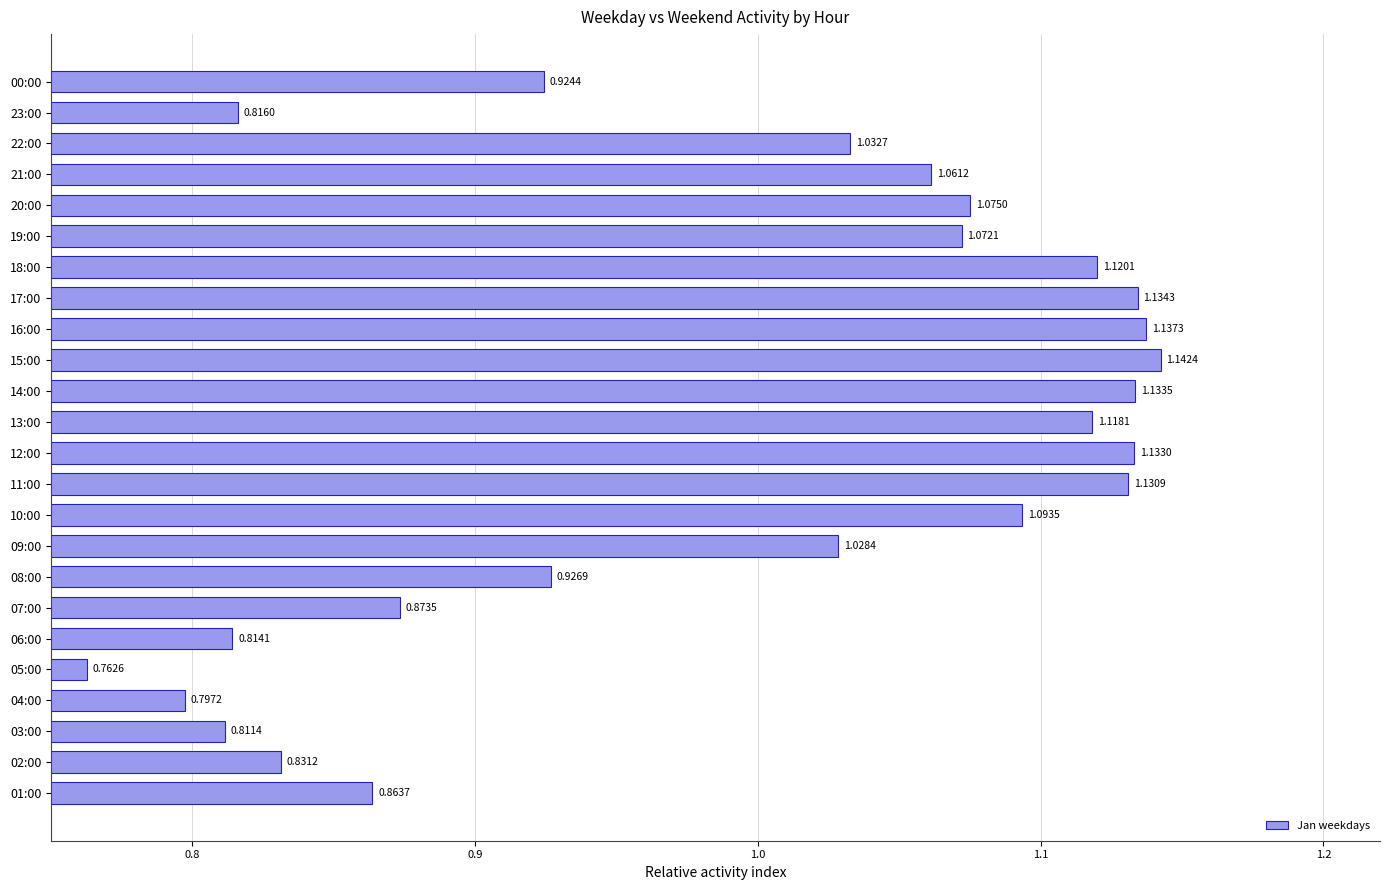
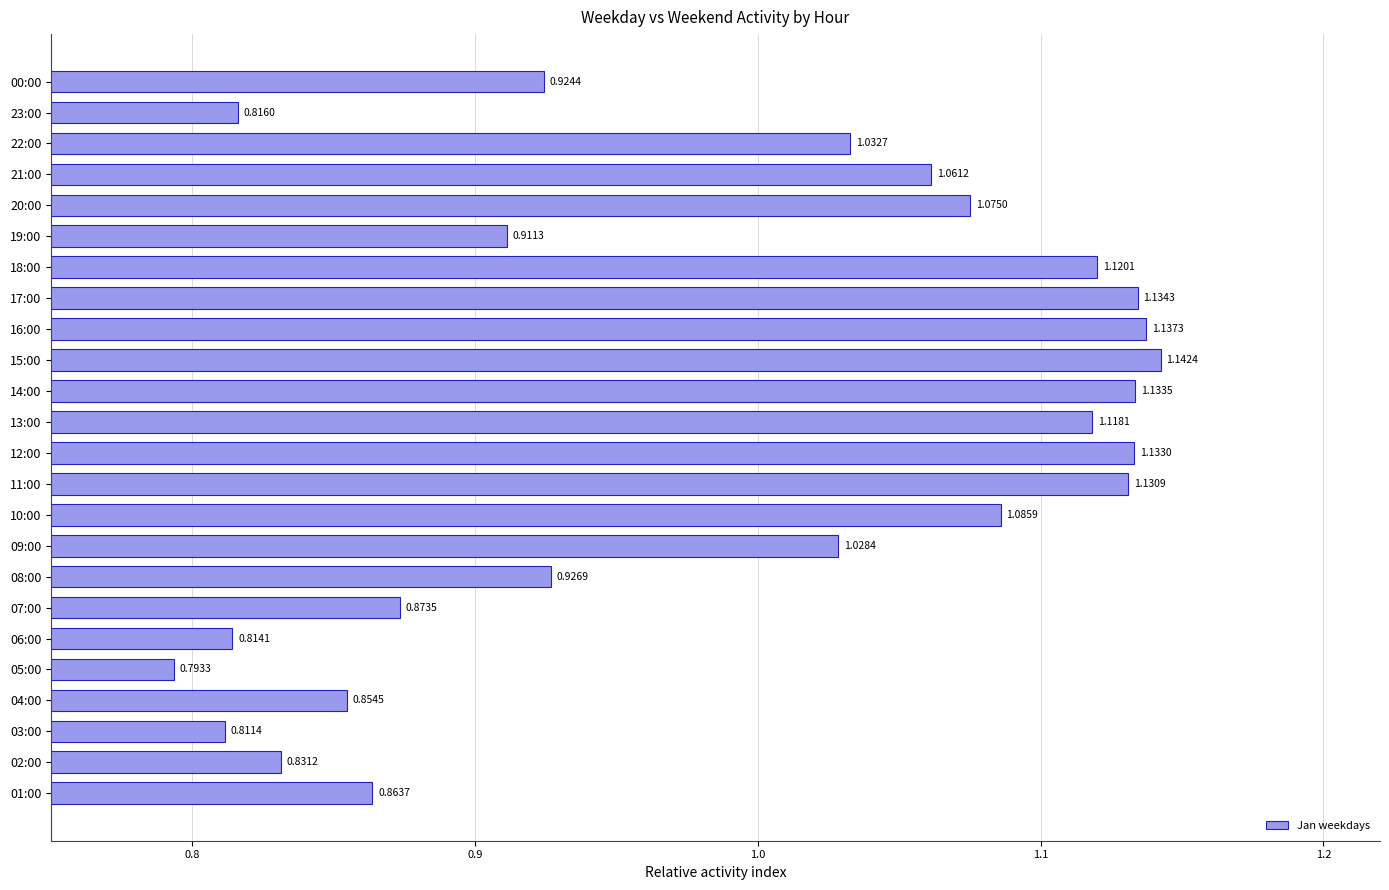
  {
    "00:00": 0.9244,
    "23:00": 0.8160,
    "22:00": 1.0327,
    "21:00": 1.0612,
    "20:00": 1.0750,
-   "19:00": 1.0721,
+   "19:00": 0.9113,
    "18:00": 1.1201,
    "17:00": 1.1343,
    "16:00": 1.1373,
    "15:00": 1.1424,
    "14:00": 1.1335,
    "13:00": 1.1181,
    "12:00": 1.1330,
    "11:00": 1.1309,
-   "10:00": 1.0935,
+   "10:00": 1.0859,
    "09:00": 1.0284,
    "08:00": 0.9269,
    "07:00": 0.8735,
    "06:00": 0.8141,
-   "05:00": 0.7626,
-   "04:00": 0.7972,
+   "05:00": 0.7933,
+   "04:00": 0.8545,
    "03:00": 0.8114,
    "02:00": 0.8312,
    "01:00": 0.8637
  }
